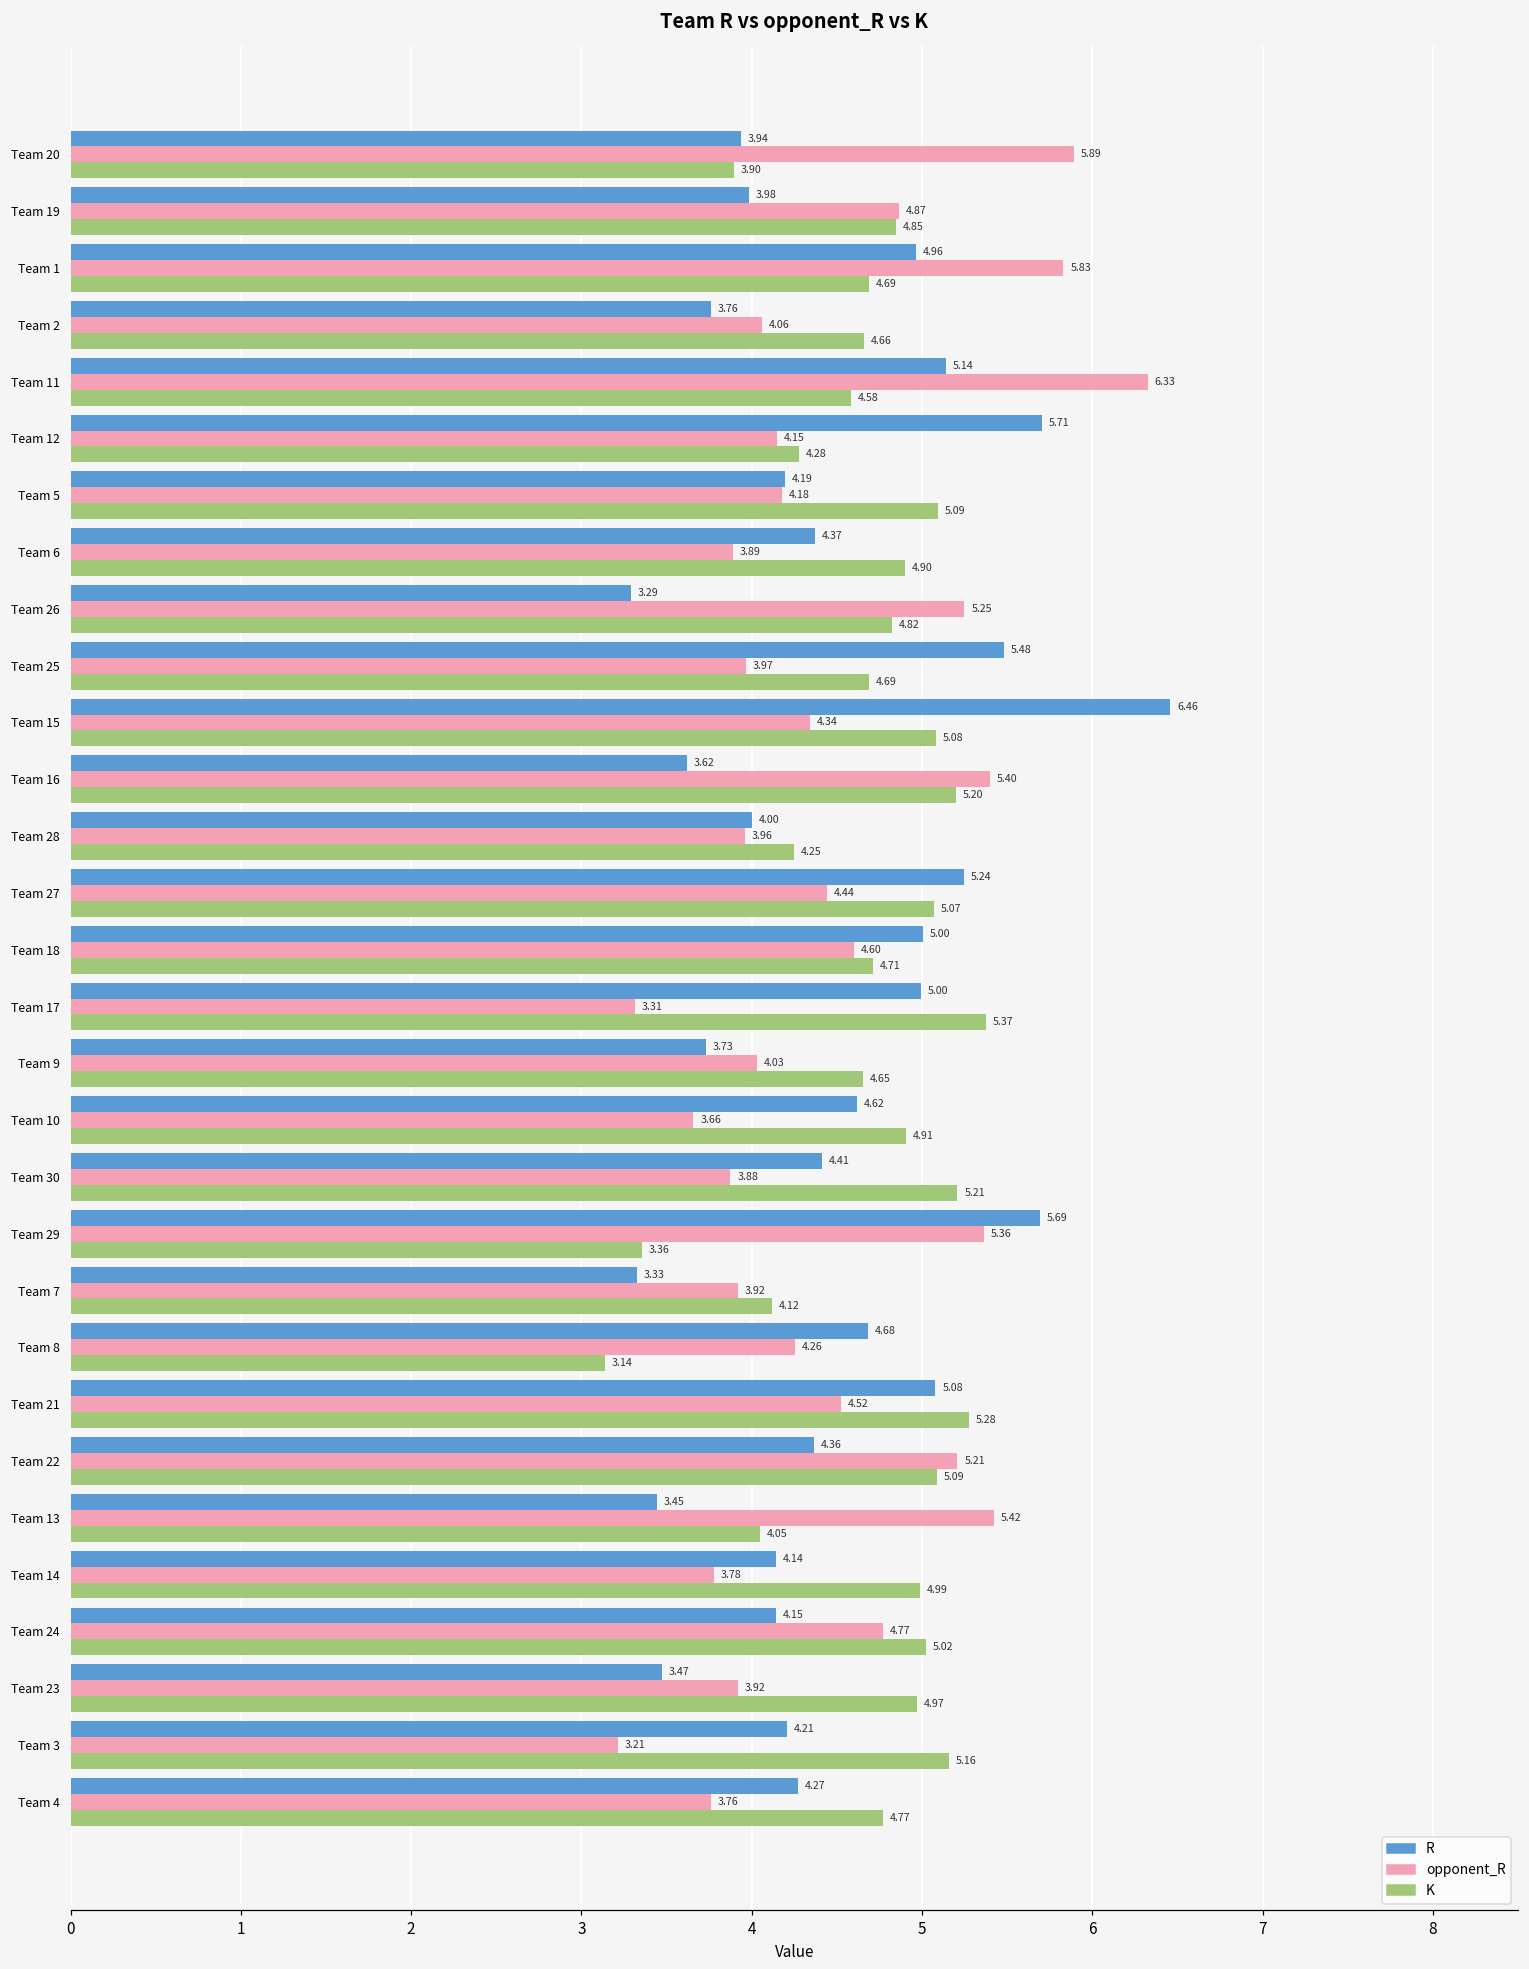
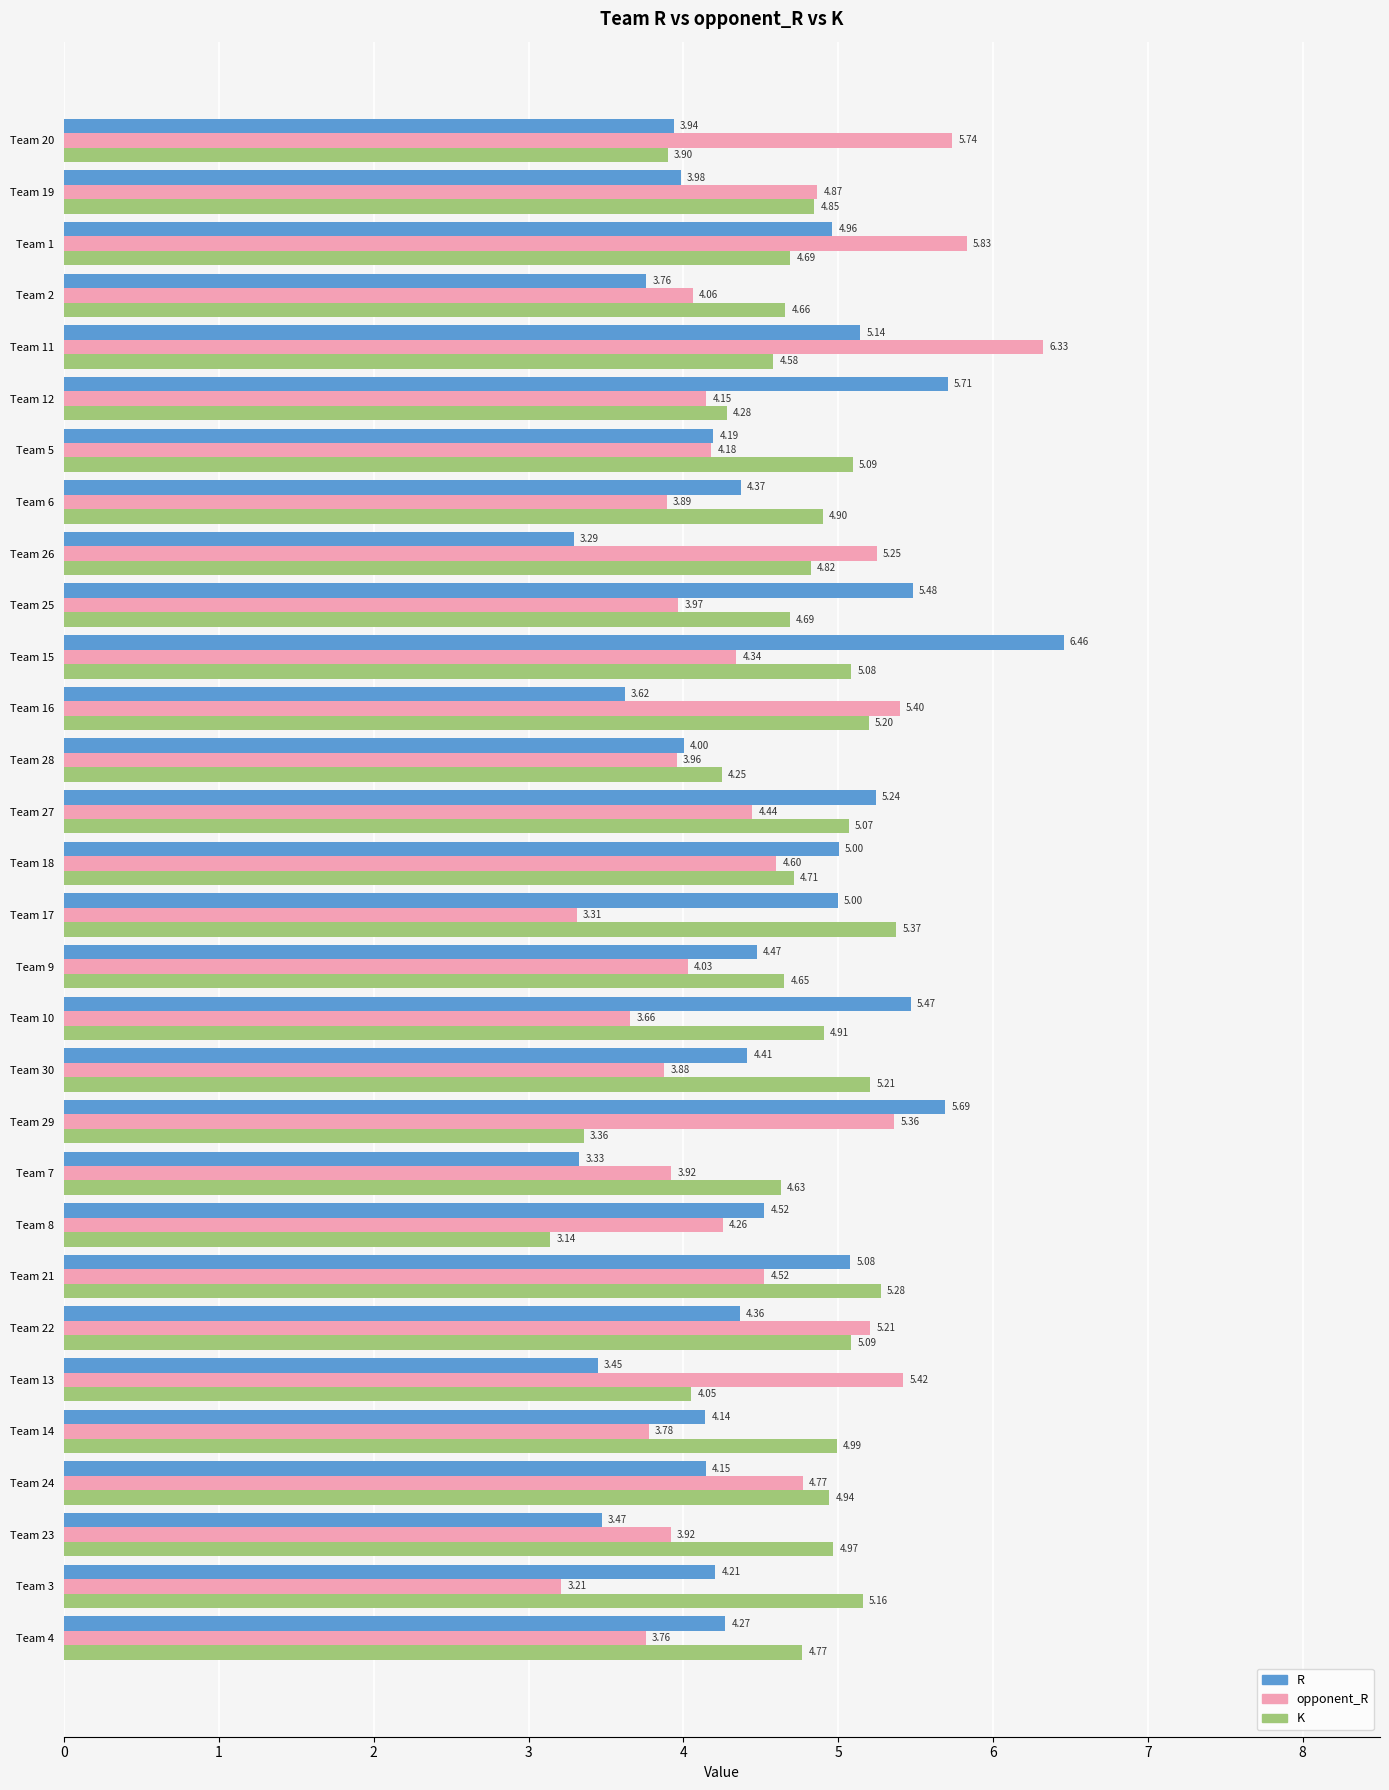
  {
    "R": {
      "Team 20": 3.94,
      "Team 19": 3.98,
      "Team 1": 4.96,
      "Team 2": 3.76,
      "Team 11": 5.14,
      "Team 12": 5.71,
      "Team 5": 4.19,
      "Team 6": 4.37,
      "Team 26": 3.29,
      "Team 25": 5.48,
      "Team 15": 6.46,
      "Team 16": 3.62,
      "Team 28": 4.00,
      "Team 27": 5.24,
      "Team 18": 5.00,
      "Team 17": 5.00,
-     "Team 9": 3.73,
-     "Team 10": 4.62,
+     "Team 9": 4.47,
+     "Team 10": 5.47,
      "Team 30": 4.41,
      "Team 29": 5.69,
      "Team 7": 3.33,
-     "Team 8": 4.68,
+     "Team 8": 4.52,
      "Team 21": 5.08,
      "Team 22": 4.36,
      "Team 13": 3.45,
      "Team 14": 4.14,
      "Team 24": 4.15,
      "Team 23": 3.47,
      "Team 3": 4.21,
      "Team 4": 4.27
    },
    "opponent_R": {
-     "Team 20": 5.89,
+     "Team 20": 5.74,
      "Team 19": 4.87,
      "Team 1": 5.83,
      "Team 2": 4.06,
      "Team 11": 6.33,
      "Team 12": 4.15,
      "Team 5": 4.18,
      "Team 6": 3.89,
      "Team 26": 5.25,
      "Team 25": 3.97,
      "Team 15": 4.34,
      "Team 16": 5.40,
      "Team 28": 3.96,
      "Team 27": 4.44,
      "Team 18": 4.60,
      "Team 17": 3.31,
      "Team 9": 4.03,
      "Team 10": 3.66,
      "Team 30": 3.88,
      "Team 29": 5.36,
      "Team 7": 3.92,
      "Team 8": 4.26,
      "Team 21": 4.52,
      "Team 22": 5.21,
      "Team 13": 5.42,
      "Team 14": 3.78,
      "Team 24": 4.77,
      "Team 23": 3.92,
      "Team 3": 3.21,
      "Team 4": 3.76
    },
    "K": {
      "Team 20": 3.90,
      "Team 19": 4.85,
      "Team 1": 4.69,
      "Team 2": 4.66,
      "Team 11": 4.58,
      "Team 12": 4.28,
      "Team 5": 5.09,
      "Team 6": 4.90,
      "Team 26": 4.82,
      "Team 25": 4.69,
      "Team 15": 5.08,
      "Team 16": 5.20,
      "Team 28": 4.25,
      "Team 27": 5.07,
      "Team 18": 4.71,
      "Team 17": 5.37,
      "Team 9": 4.65,
      "Team 10": 4.91,
      "Team 30": 5.21,
      "Team 29": 3.36,
-     "Team 7": 4.12,
+     "Team 7": 4.63,
      "Team 8": 3.14,
      "Team 21": 5.28,
      "Team 22": 5.09,
      "Team 13": 4.05,
      "Team 14": 4.99,
-     "Team 24": 5.02,
+     "Team 24": 4.94,
      "Team 23": 4.97,
      "Team 3": 5.16,
      "Team 4": 4.77
    }
  }
